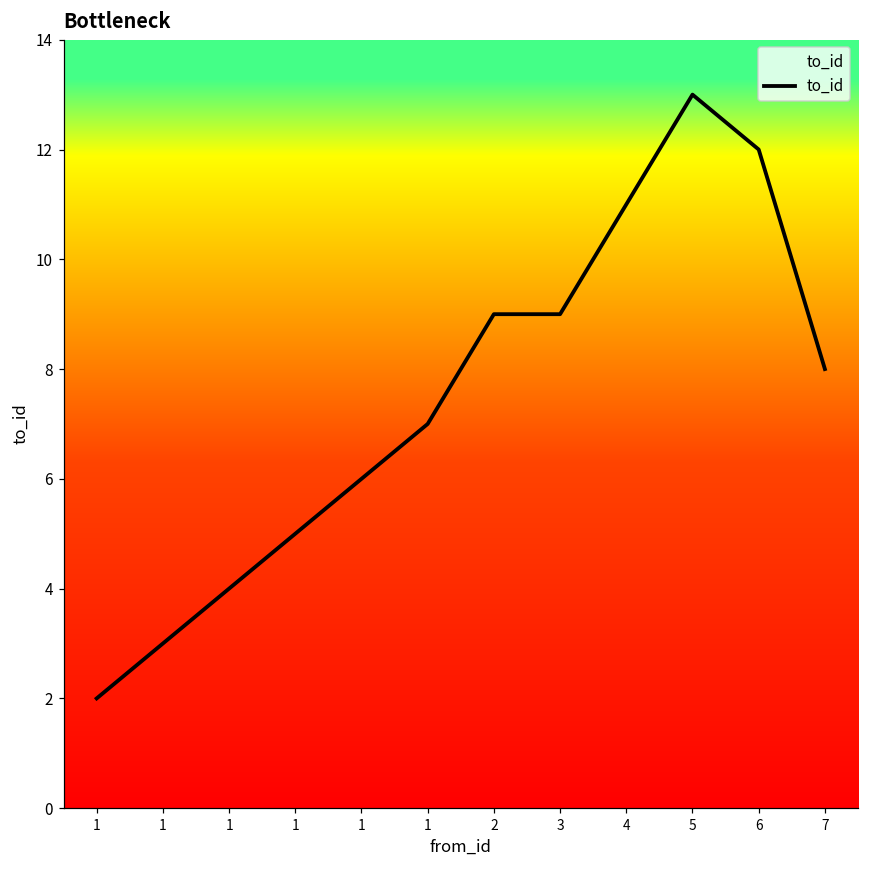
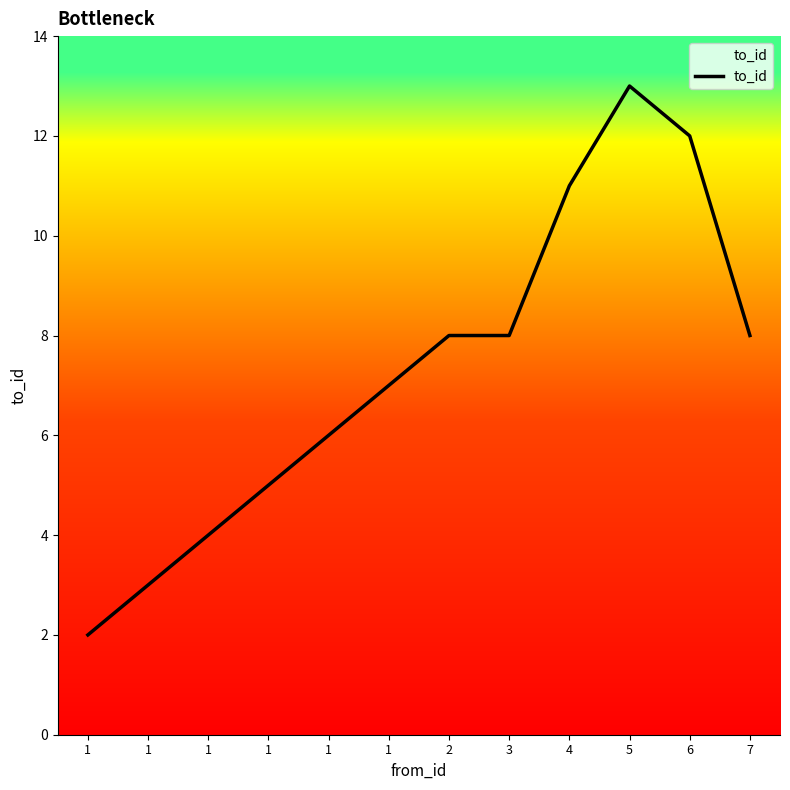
  {
-   "2": 9,
-   "3": 9,
+   "2": 8,
+   "3": 8,
    "4": 11,
    "5": 13,
    "6": 12,
    "7": 8
  }
